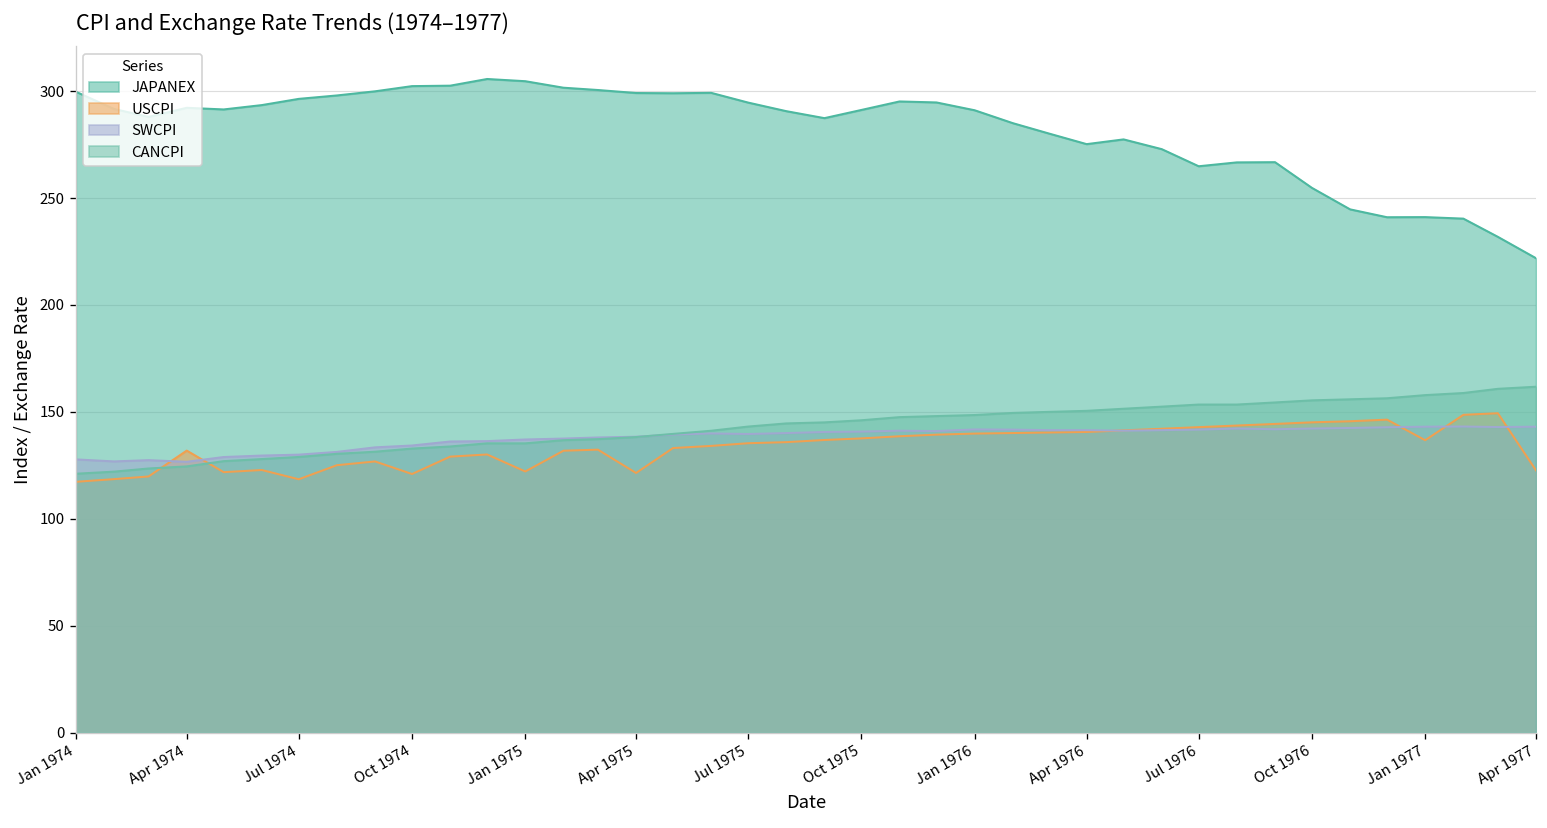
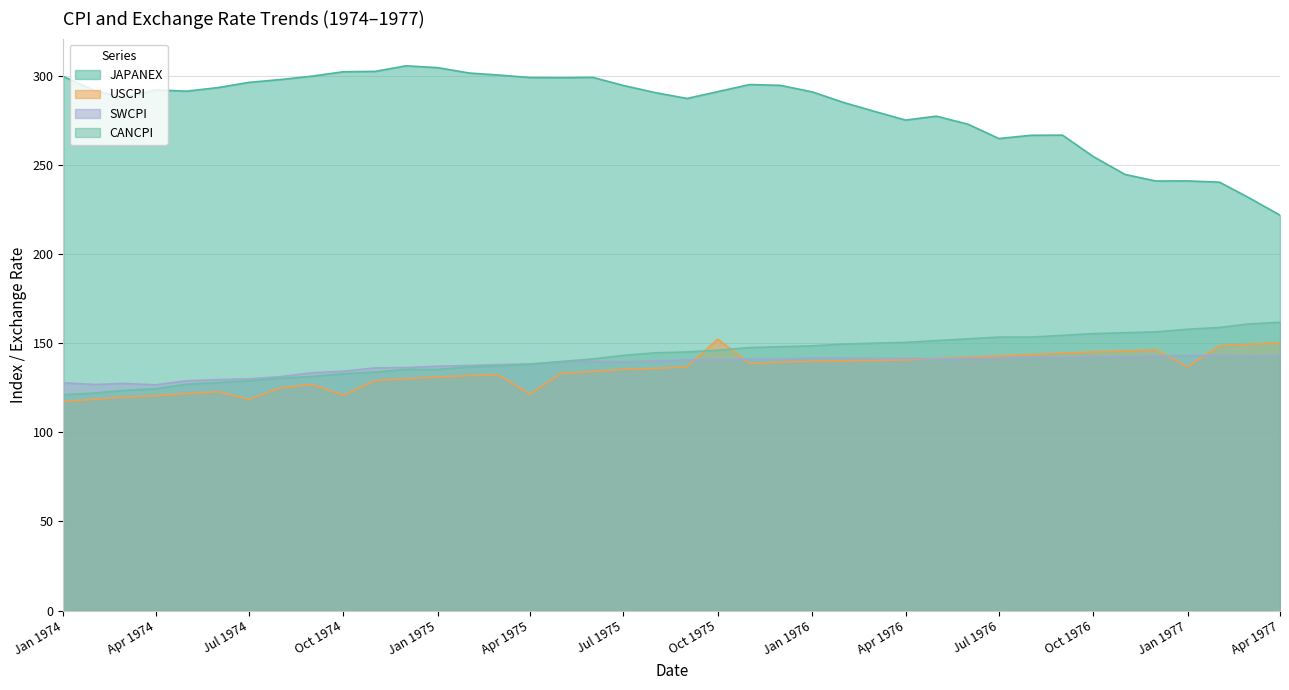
  {
    "USCPI": {
      "Jan 1974": 117,
-     "Apr 1974": 132,
+     "Apr 1974": 121,
      "Jul 1974": 118,
      "Oct 1974": 121,
-     "Jan 1975": 122,
+     "Jan 1975": 131,
      "Apr 1975": 121,
      "Jul 1975": 135,
-     "Oct 1975": 138,
+     "Oct 1975": 152,
      "Jan 1976": 140,
      "Oct 1976": 145,
      "Jan 1977": 137,
-     "Apr 1977": 123
+     "Apr 1977": 150
    }
  }
